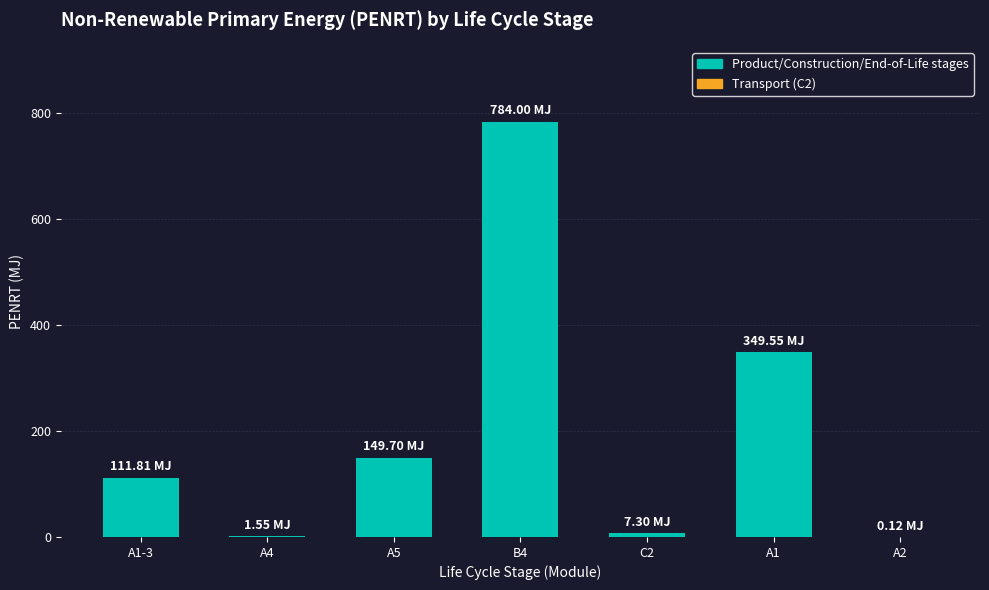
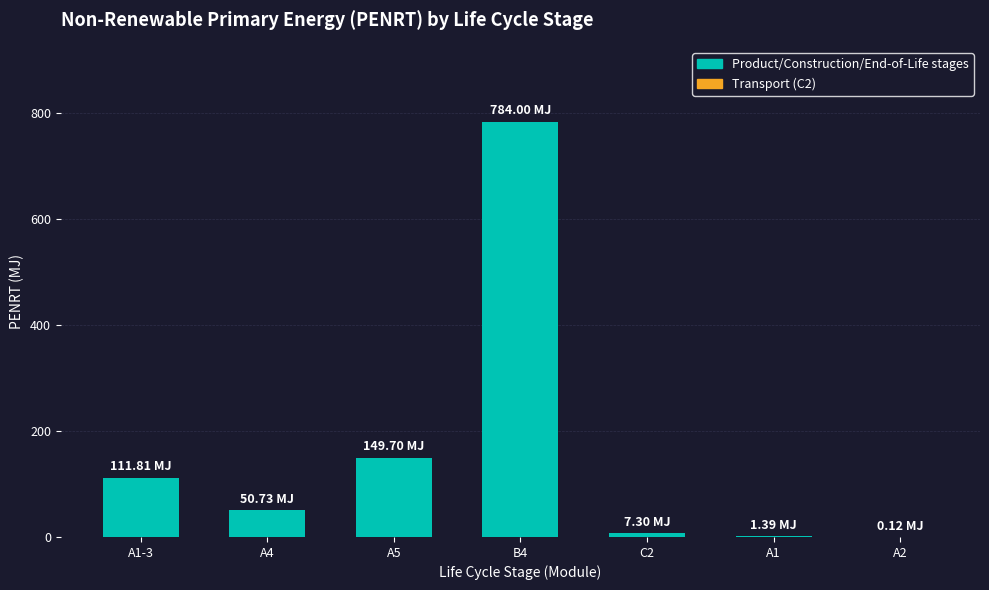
  {
    "A1-3": 111.81,
-   "A4": 1.55,
+   "A4": 50.73,
    "A5": 149.70,
    "B4": 784.00,
    "C2": 7.30,
-   "A1": 349.55,
+   "A1": 1.39,
    "A2": 0.12
  }
